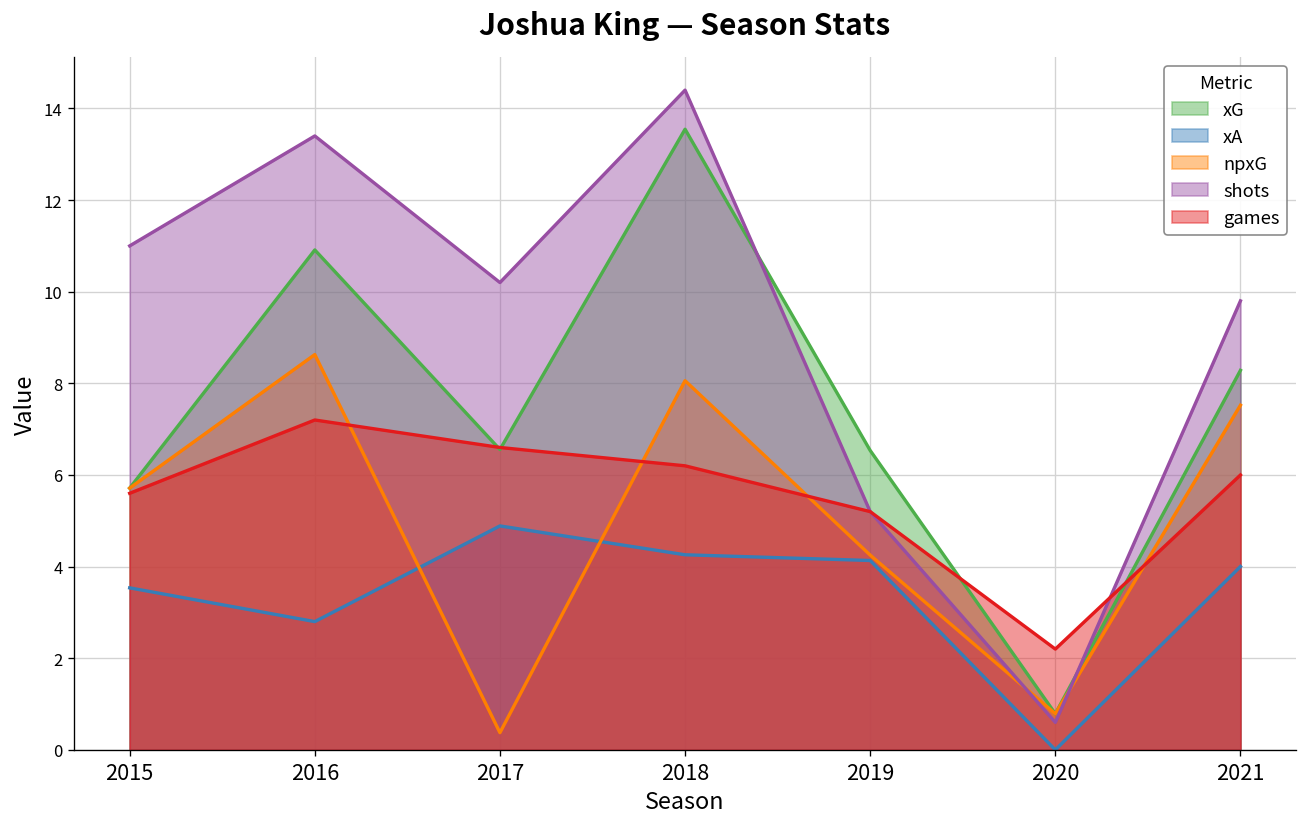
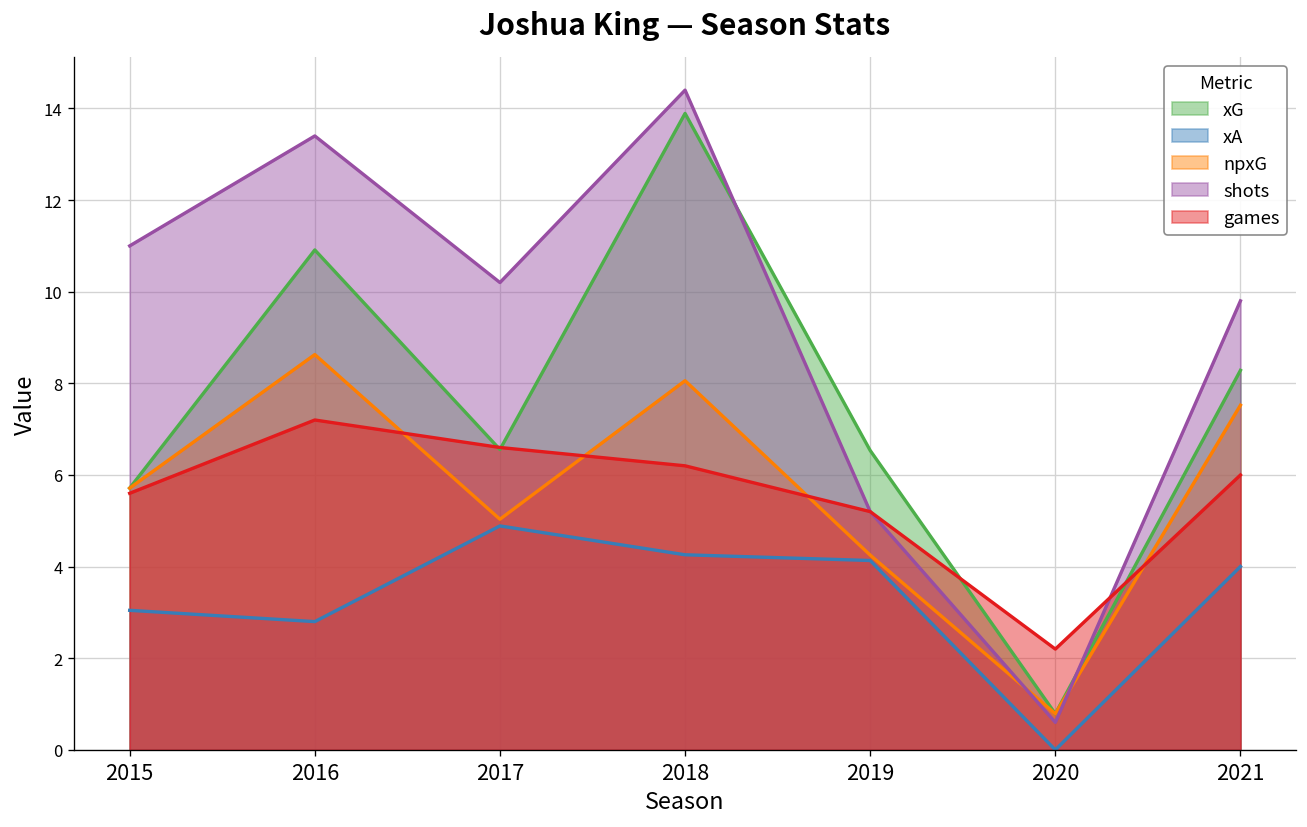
  {
    "xG": {
      "2016": 10.9,
-     "2018": 13.5,
+     "2018": 13.9,
      "2019": 6.5,
      "2021": 8.3
    },
    "xA": {
-     "2015": 3.5,
+     "2015": 3.0,
      "2016": 2.8,
      "2017": 4.9,
      "2018": 4.3,
      "2019": 4.1,
      "2020": 0.0,
      "2021": 4.0
    },
    "npxG": {
      "2016": 8.6,
-     "2017": 0.4,
+     "2017": 5.0,
      "2018": 8.1,
      "2019": 4.3,
      "2021": 7.5
    },
    "shots": {
      "2015": 11.0,
      "2016": 13.4,
      "2017": 10.2,
      "2018": 14.4,
      "2020": 0.6,
      "2021": 9.8
    },
    "games": {
      "2015": 5.6,
      "2016": 7.2,
      "2018": 6.2,
      "2020": 2.2,
      "2021": 6.0
    }
  }
